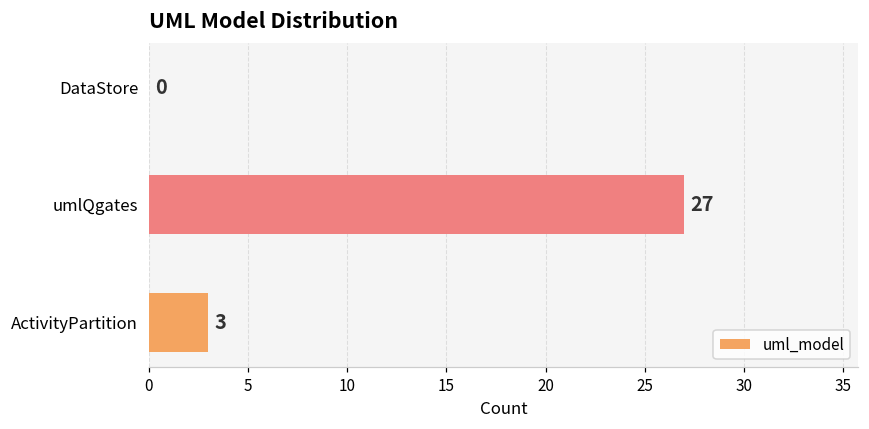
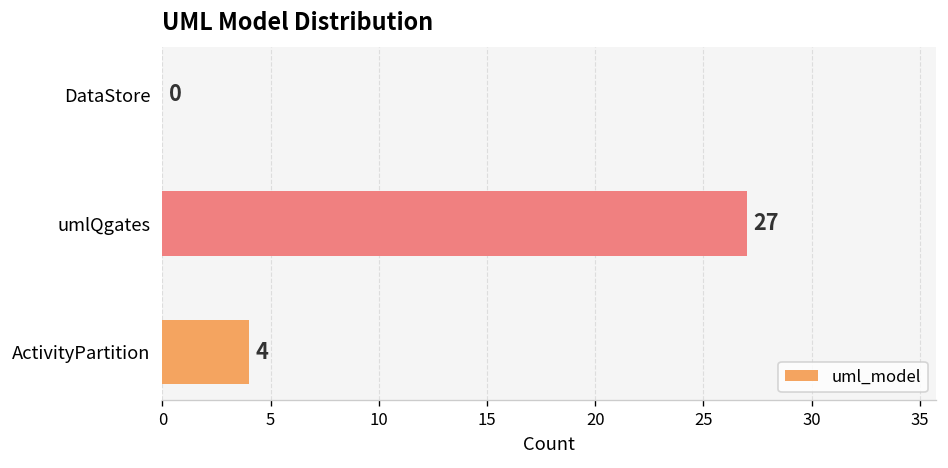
  {
    "DataStore": 0,
    "umlQgates": 27,
-   "ActivityPartition": 3
+   "ActivityPartition": 4
  }
